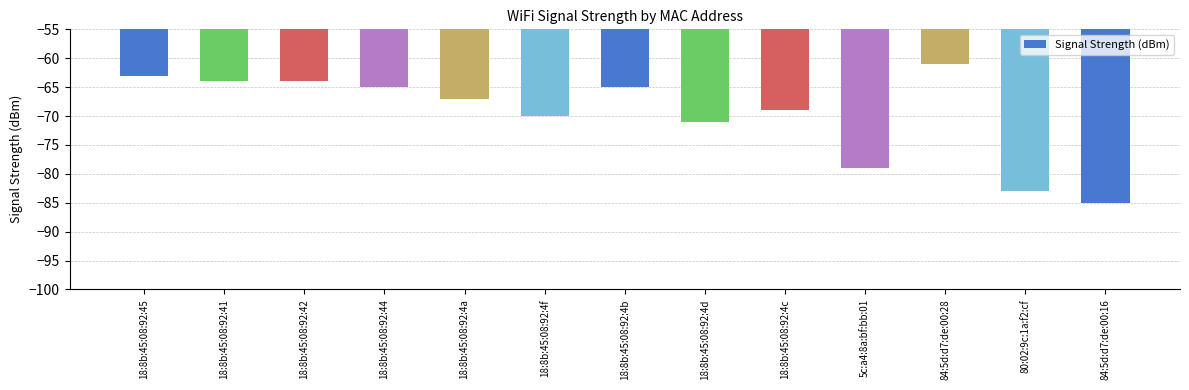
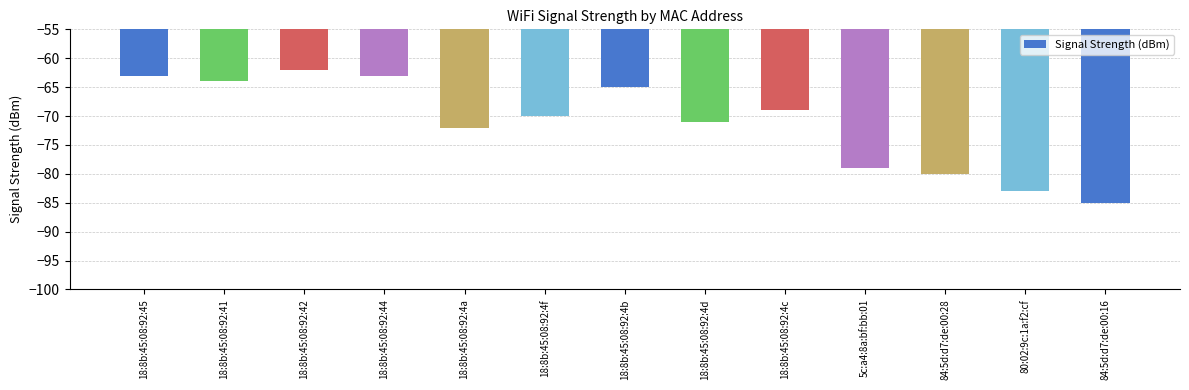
  {
    "18:8b:45:08:92:45": -63,
    "18:8b:45:08:92:41": -64,
-   "18:8b:45:08:92:42": -64,
-   "18:8b:45:08:92:44": -65,
-   "18:8b:45:08:92:4a": -67,
+   "18:8b:45:08:92:42": -62,
+   "18:8b:45:08:92:44": -63,
+   "18:8b:45:08:92:4a": -72,
    "18:8b:45:08:92:4f": -70,
    "18:8b:45:08:92:4b": -65,
    "18:8b:45:08:92:4d": -71,
    "18:8b:45:08:92:4c": -69,
    "5c:a4:8a:bf:bb:01": -79,
-   "84:5d:d7:de:00:28": -61,
+   "84:5d:d7:de:00:28": -80,
    "80:02:9c:1a:f2:cf": -83,
    "84:5d:d7:de:00:16": -85
  }
